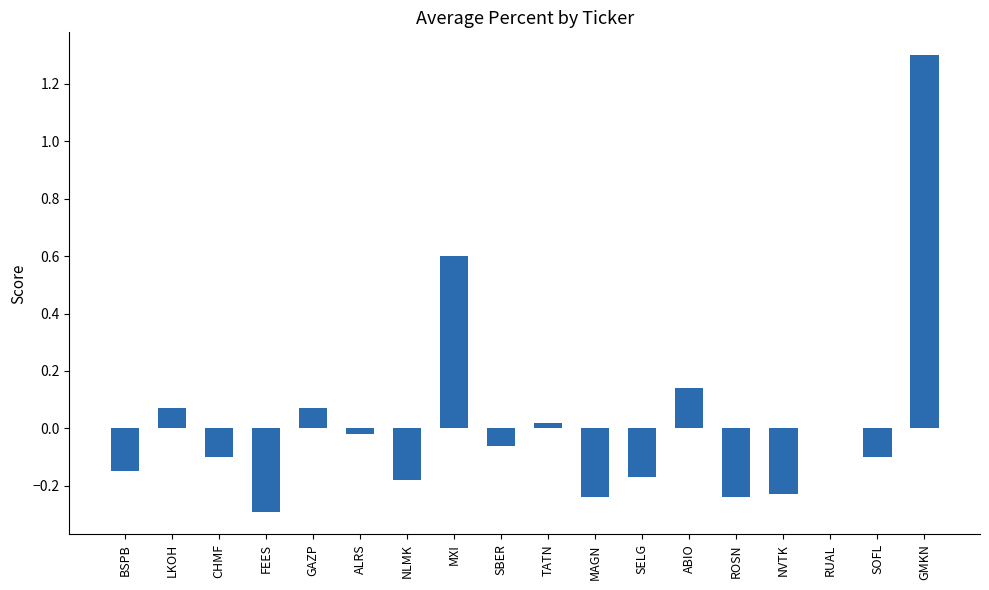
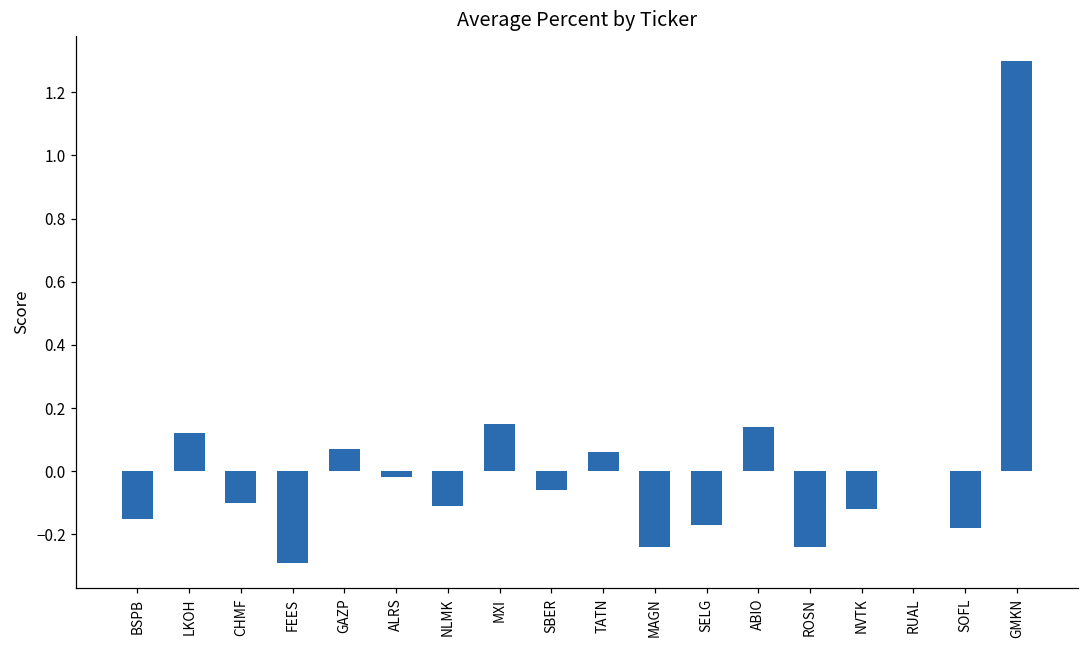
  {
    "BSPB": -0.15,
-   "LKOH": 0.07,
+   "LKOH": 0.12,
    "CHMF": -0.10,
    "FEES": -0.29,
    "GAZP": 0.07,
    "ALRS": -0.02,
-   "NLMK": -0.18,
-   "MXI": 0.60,
+   "NLMK": -0.11,
+   "MXI": 0.15,
    "SBER": -0.06,
-   "TATN": 0.02,
+   "TATN": 0.06,
    "MAGN": -0.24,
    "SELG": -0.17,
    "ABIO": 0.14,
    "ROSN": -0.24,
-   "NVTK": -0.23,
+   "NVTK": -0.12,
    "RUAL": 0.00,
-   "SOFL": -0.10,
+   "SOFL": -0.18,
    "GMKN": 1.30
  }
